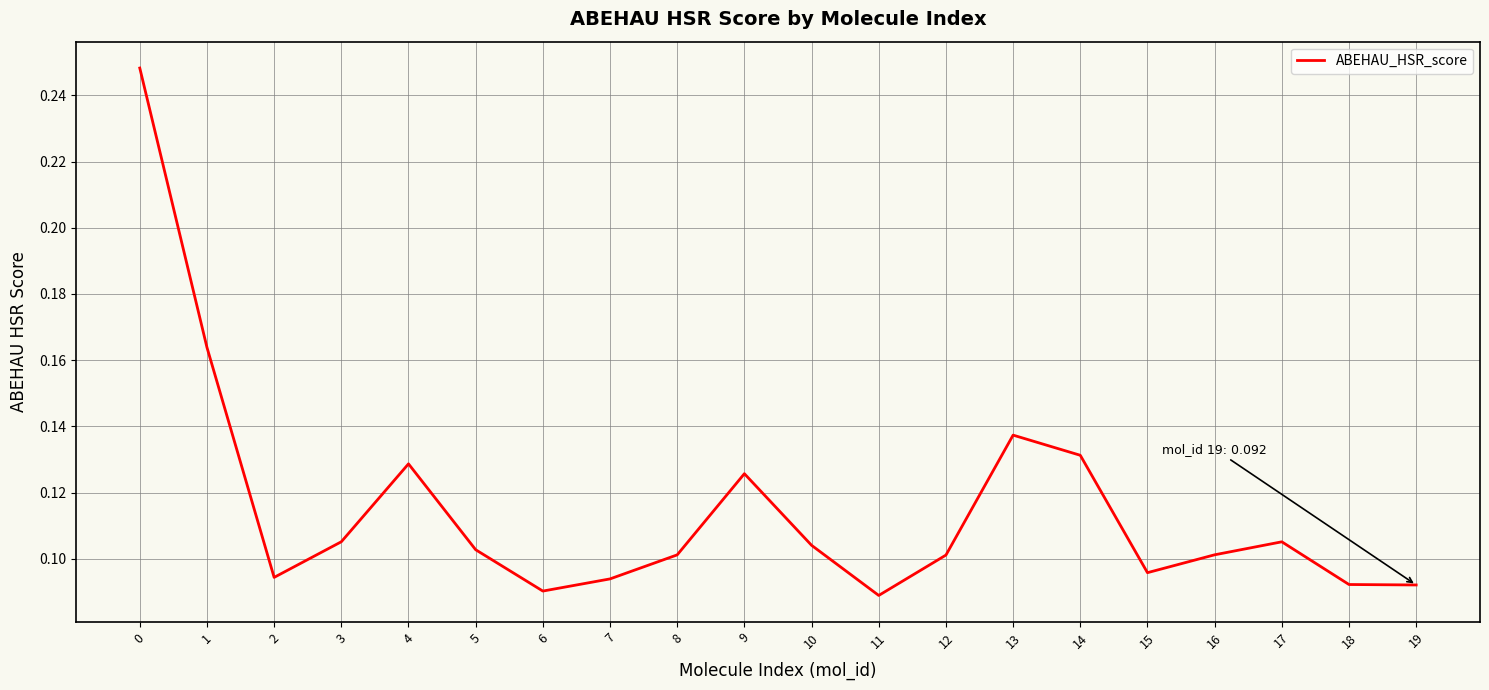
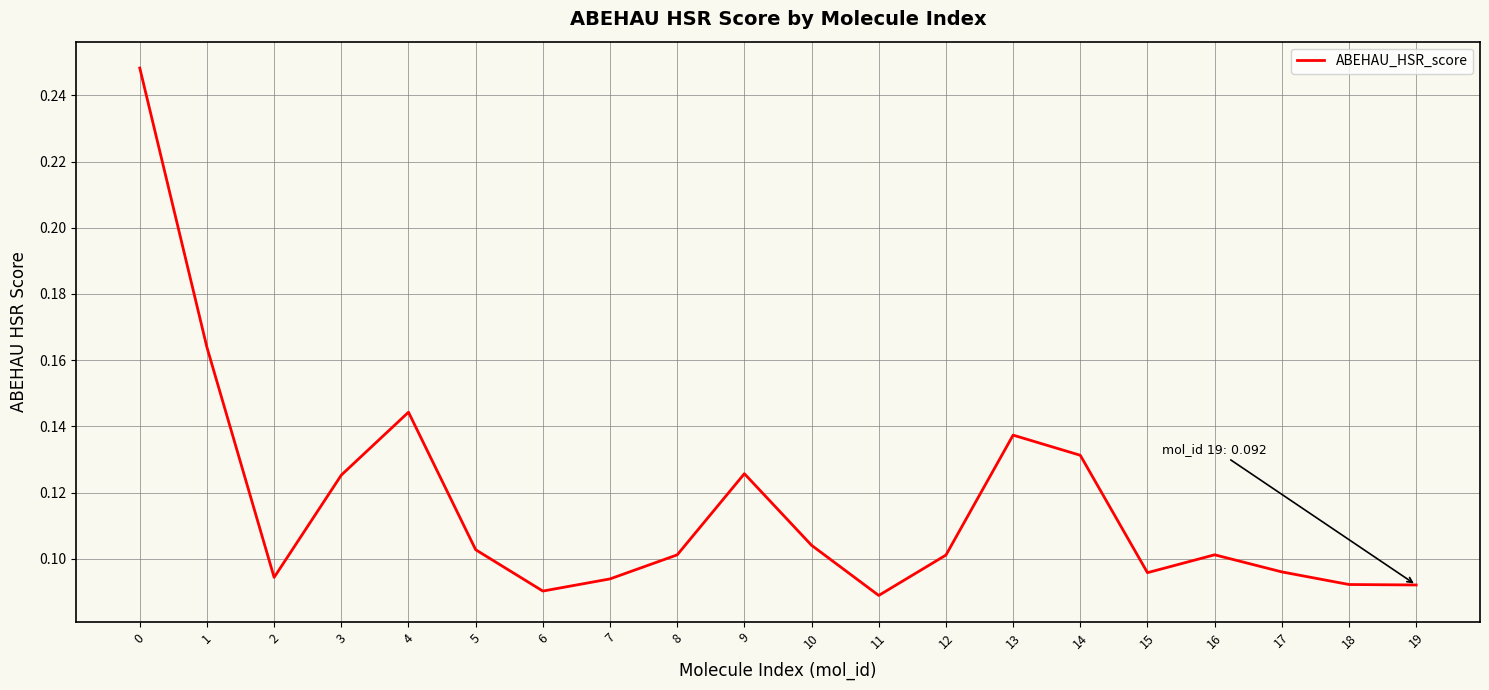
  {
    "0": 0.248,
    "1": 0.164,
    "2": 0.094,
-   "3": 0.105,
-   "4": 0.129,
+   "3": 0.125,
+   "4": 0.144,
    "5": 0.103,
    "6": 0.090,
    "7": 0.094,
    "8": 0.101,
    "9": 0.126,
    "10": 0.104,
    "11": 0.089,
    "12": 0.101,
    "13": 0.137,
    "14": 0.131,
    "15": 0.096,
-   "17": 0.105,
+   "17": 0.096,
    "18": 0.092,
    "19": 0.092
  }
